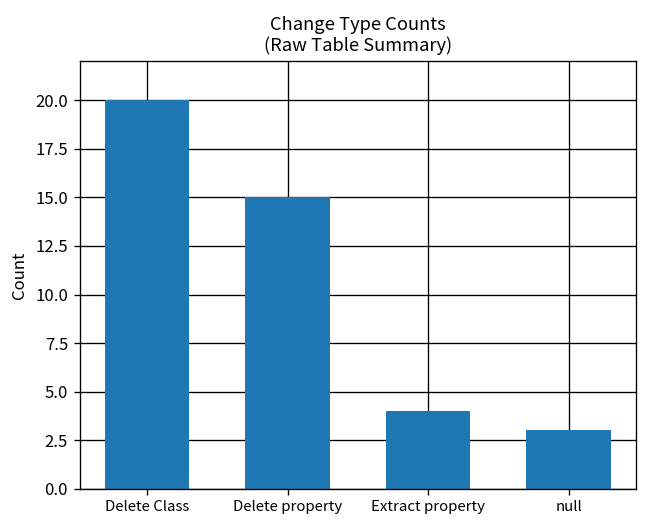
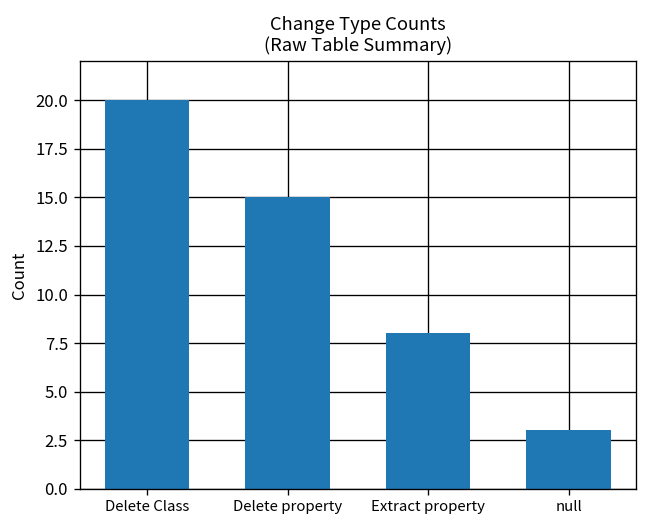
  {
    "Delete Class": 20,
    "Delete property": 15,
-   "Extract property": 4,
+   "Extract property": 8,
    "null": 3
  }
